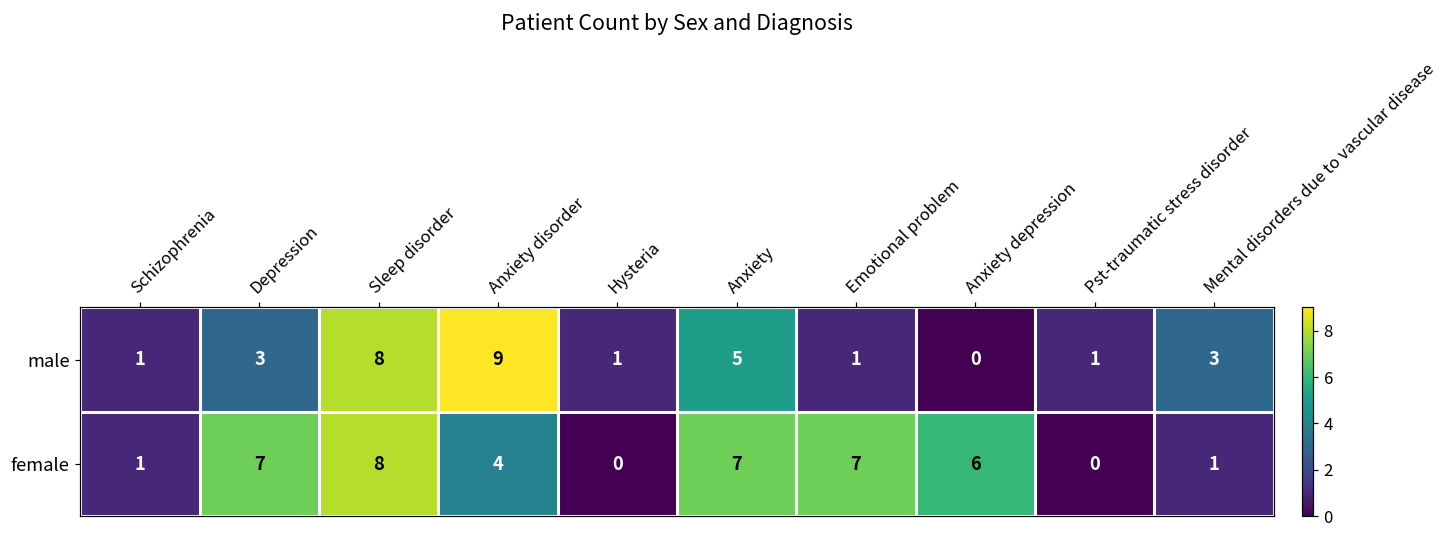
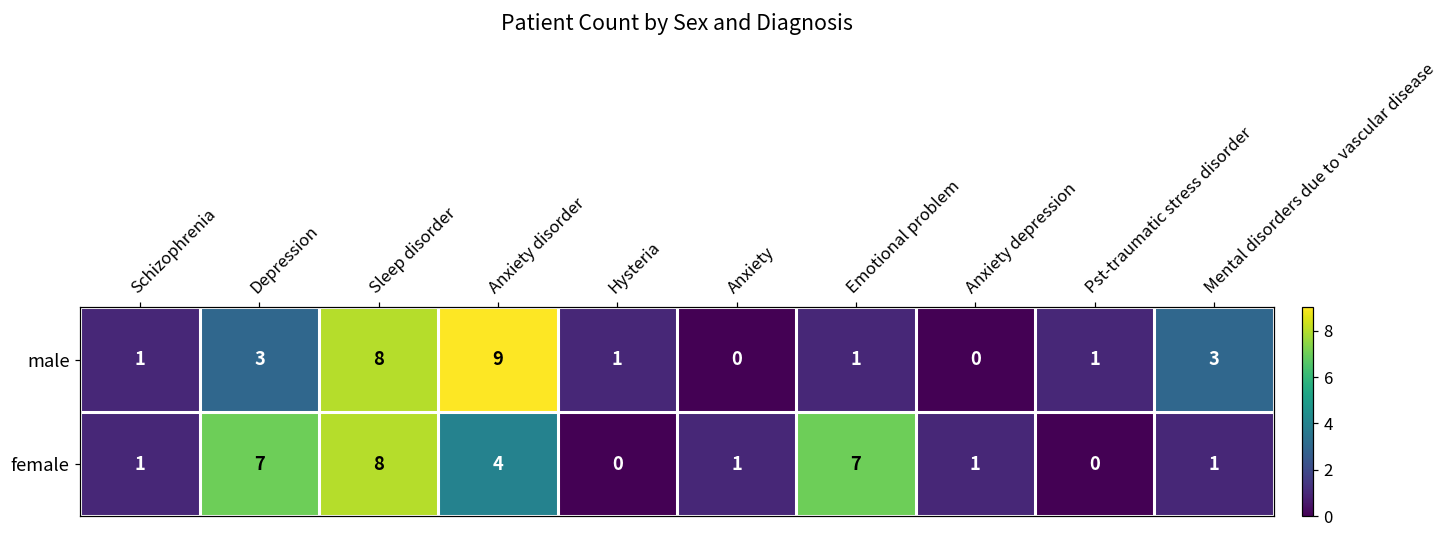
  {
    "male": {
      "Schizophrenia": 1,
      "Depression": 3,
      "Sleep disorder": 8,
      "Anxiety disorder": 9,
      "Hysteria": 1,
-     "Anxiety": 5,
+     "Anxiety": 0,
      "Emotional problem": 1,
      "Anxiety depression": 0,
      "Pst-traumatic stress disorder": 1,
      "Mental disorders due to vascular disease": 3
    },
    "female": {
      "Schizophrenia": 1,
      "Depression": 7,
      "Sleep disorder": 8,
      "Anxiety disorder": 4,
      "Hysteria": 0,
-     "Anxiety": 7,
+     "Anxiety": 1,
      "Emotional problem": 7,
-     "Anxiety depression": 6,
+     "Anxiety depression": 1,
      "Pst-traumatic stress disorder": 0,
      "Mental disorders due to vascular disease": 1
    }
  }
